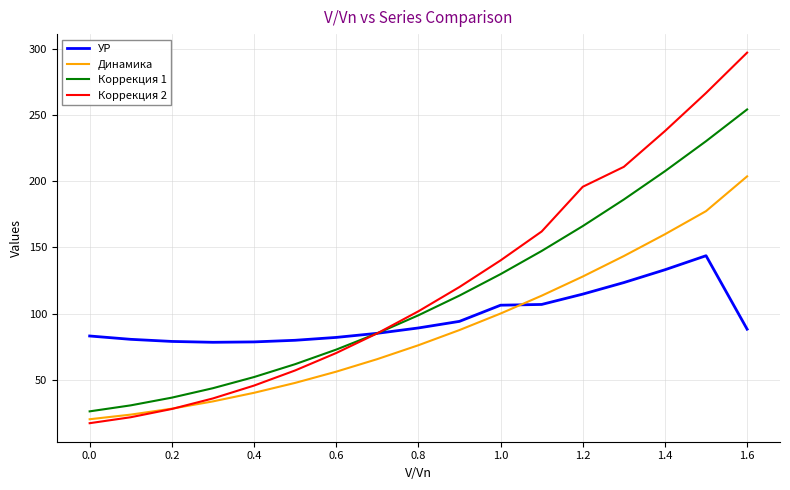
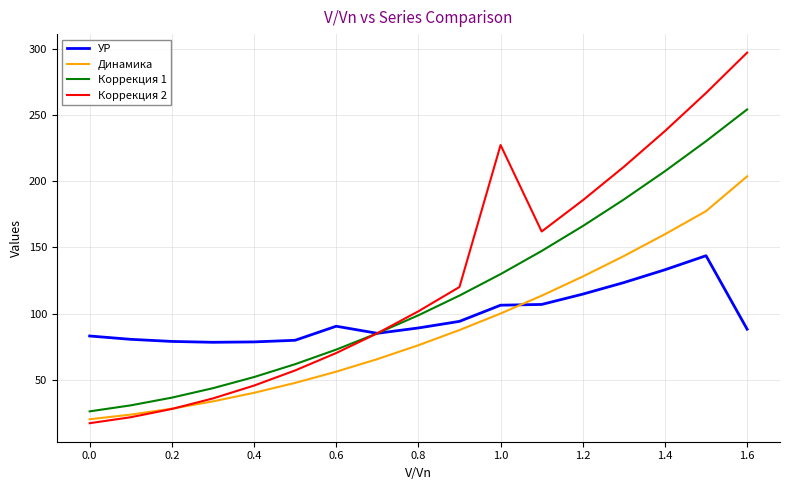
  {
    "УР": {
      "0.0": 83,
      "0.2": 79,
      "0.4": 79,
-     "0.6": 82,
+     "0.6": 90,
      "0.8": 89,
      "1.0": 106,
      "1.2": 115,
      "1.4": 133,
      "1.6": 88
    },
    "Динамика": {
      "0.0": 20,
      "0.4": 40,
      "0.6": 56,
      "0.8": 76,
      "1.0": 100,
      "1.2": 128,
      "1.4": 160,
      "1.6": 204
    },
    "Коррекция 1": {
      "0.0": 26,
      "0.2": 36,
      "0.4": 52,
      "0.6": 73,
      "0.8": 99,
      "1.0": 130,
      "1.2": 166,
      "1.4": 208,
      "1.6": 254
    },
    "Коррекция 2": {
      "0.0": 17,
      "0.4": 45,
      "0.6": 70,
      "0.8": 102,
-     "1.0": 140,
-     "1.2": 196,
+     "1.0": 228,
+     "1.2": 186,
      "1.4": 238,
      "1.6": 297
    }
  }
